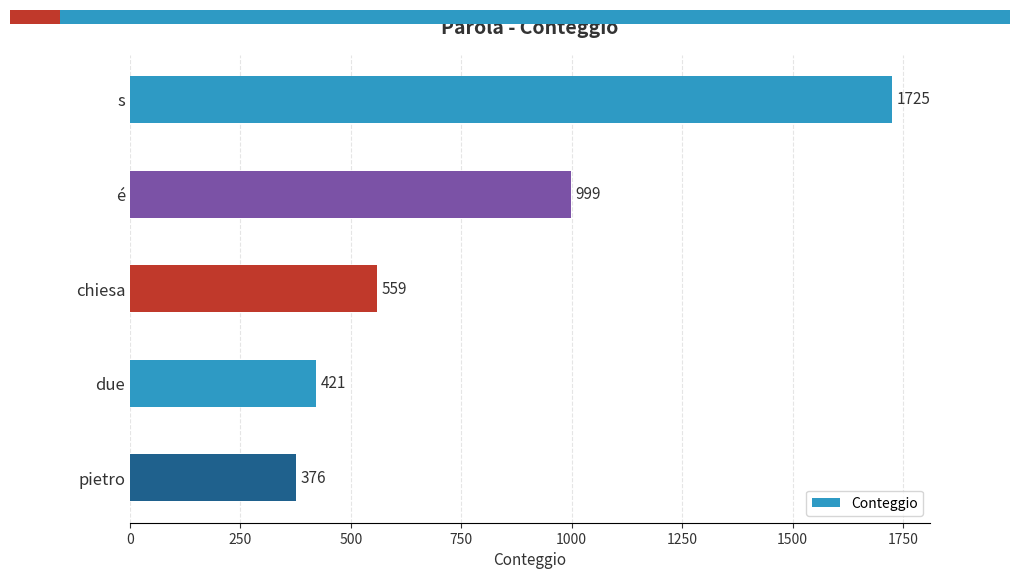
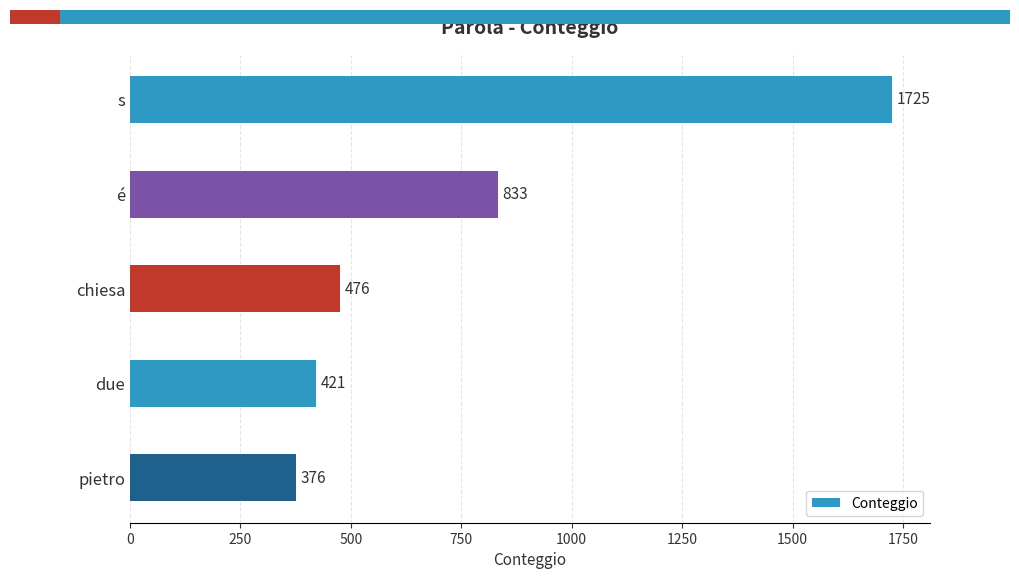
  {
    "Parola - Conteggio": {
      "s": 1725,
-     "é": 999,
-     "chiesa": 559,
+     "é": 833,
+     "chiesa": 476,
      "due": 421,
      "pietro": 376
    }
  }
